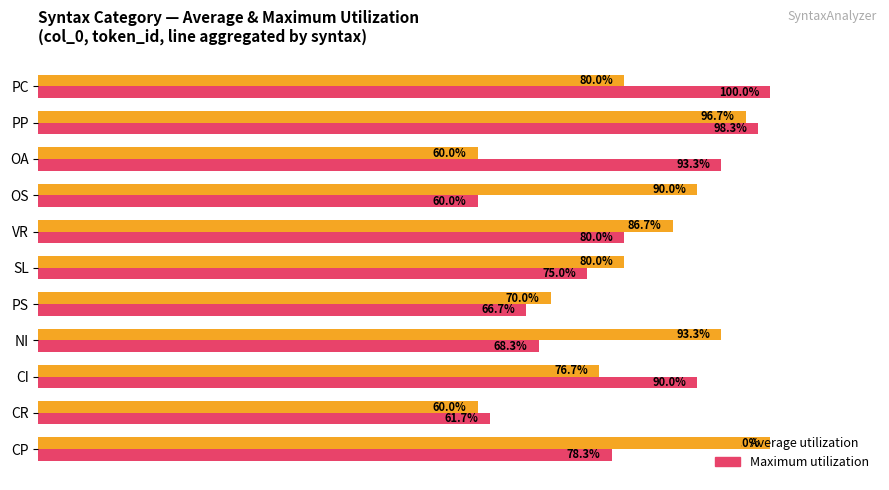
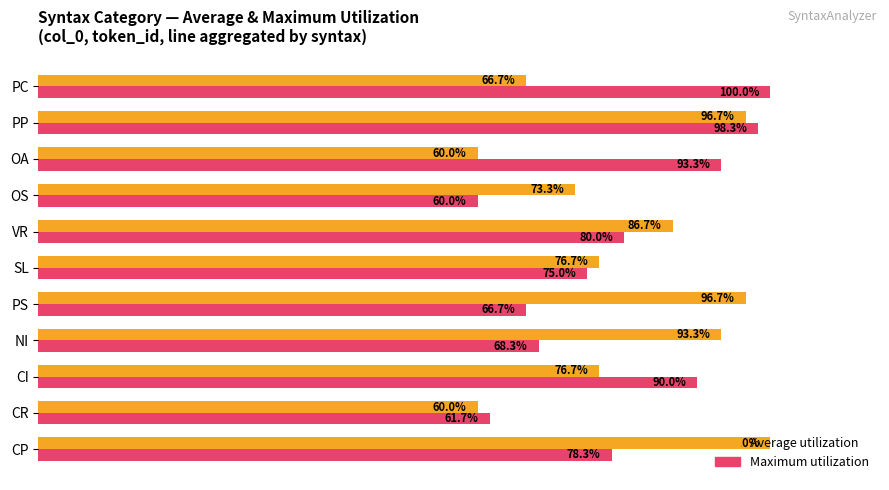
  {
    "Average utilization": {
-     "PC": "80.0%",
+     "PC": "66.7%",
      "PP": "96.7%",
      "OA": "60.0%",
-     "OS": "90.0%",
+     "OS": "73.3%",
      "VR": "86.7%",
-     "SL": "80.0%",
-     "PS": "70.0%",
+     "SL": "76.7%",
+     "PS": "96.7%",
      "NI": "93.3%",
      "CI": "76.7%",
      "CR": "60.0%",
      "CP": "100.0%"
    },
    "Maximum utilization": {
      "PC": "100.0%",
      "PP": "98.3%",
      "OA": "93.3%",
      "OS": "60.0%",
      "VR": "80.0%",
      "SL": "75.0%",
      "PS": "66.7%",
      "NI": "68.3%",
      "CI": "90.0%",
      "CR": "61.7%",
      "CP": "78.3%"
    }
  }
